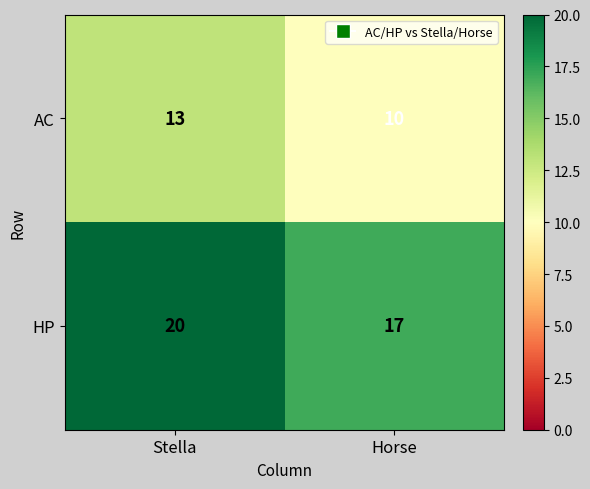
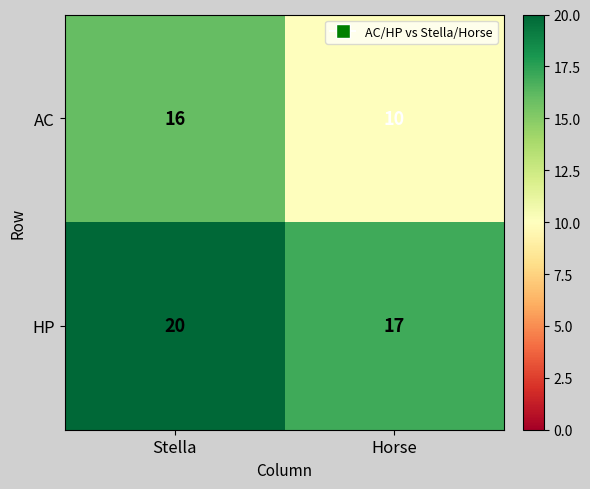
  {
    "AC": {
-     "Stella": 13,
+     "Stella": 16,
      "Horse": 10
    },
    "HP": {
      "Stella": 20,
      "Horse": 17
    }
  }
